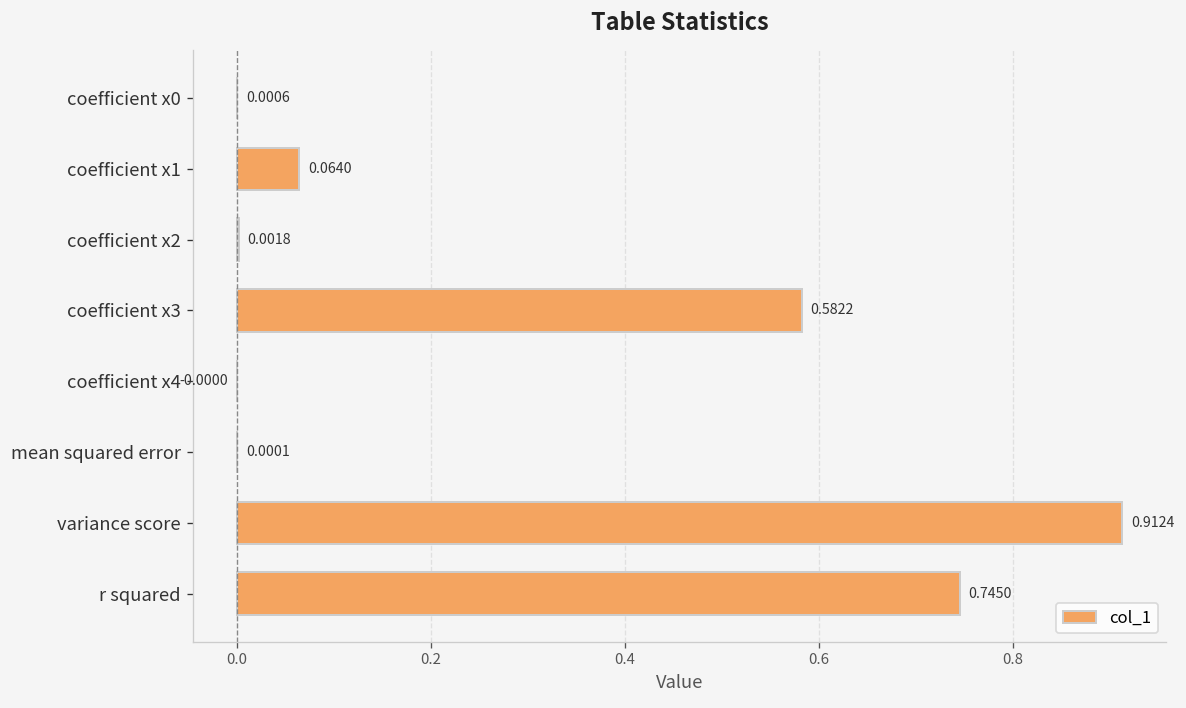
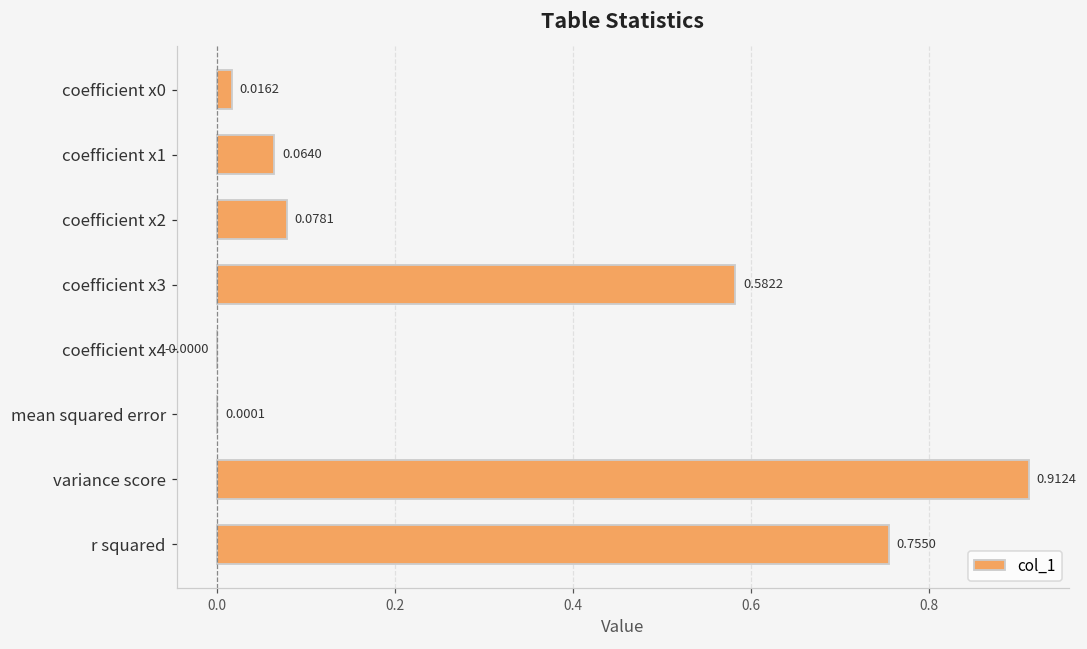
  {
-   "coefficient x0": 0.0006,
+   "coefficient x0": 0.0162,
    "coefficient x1": 0.0640,
-   "coefficient x2": 0.0018,
+   "coefficient x2": 0.0781,
    "coefficient x3": 0.5822,
    "coefficient x4": -0.0000,
    "mean squared error": 0.0001,
    "variance score": 0.9124,
-   "r squared": 0.7450
+   "r squared": 0.7550
  }
